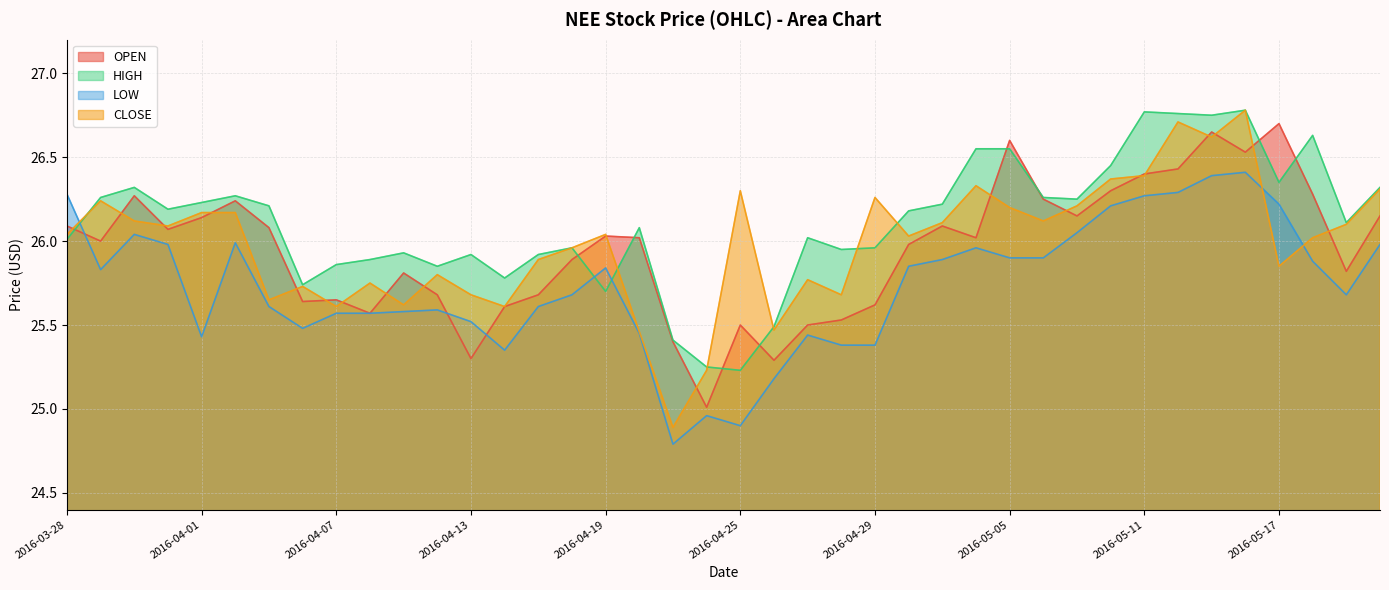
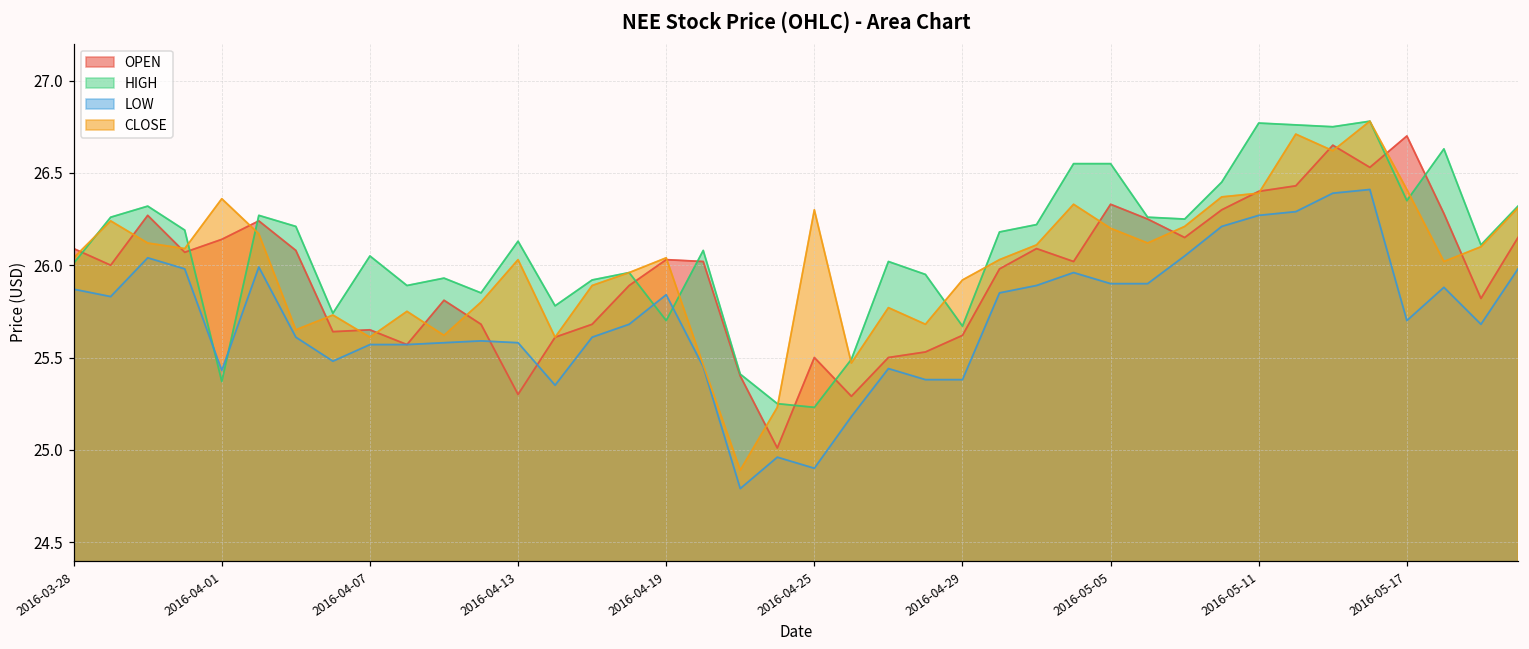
  {
    "OPEN": {
      "2016-03-28": 26.09,
      "2016-04-01": 26.14,
      "2016-04-07": 25.65,
      "2016-04-13": 25.30,
      "2016-04-25": 25.50,
      "2016-04-29": 25.62,
-     "2016-05-05": 26.60,
+     "2016-05-05": 26.33,
      "2016-05-17": 26.70
    },
    "HIGH": {
      "2016-03-28": 26.01,
-     "2016-04-01": 26.23,
-     "2016-04-07": 25.86,
-     "2016-04-13": 25.92,
+     "2016-04-01": 25.37,
+     "2016-04-07": 26.05,
+     "2016-04-13": 26.13,
      "2016-04-19": 25.70,
      "2016-04-25": 25.23,
-     "2016-04-29": 25.96,
+     "2016-04-29": 25.67,
      "2016-05-05": 26.55,
      "2016-05-11": 26.77,
      "2016-05-17": 26.35
    },
    "LOW": {
-     "2016-03-28": 26.28,
+     "2016-03-28": 25.87,
      "2016-04-01": 25.43,
      "2016-04-07": 25.57,
-     "2016-04-13": 25.52,
+     "2016-04-13": 25.58,
      "2016-04-19": 25.84,
      "2016-04-25": 24.90,
      "2016-04-29": 25.38,
      "2016-05-05": 25.90,
      "2016-05-11": 26.27,
-     "2016-05-17": 26.22
+     "2016-05-17": 25.70
    },
    "CLOSE": {
      "2016-03-28": 26.04,
-     "2016-04-01": 26.17,
+     "2016-04-01": 26.36,
      "2016-04-07": 25.61,
-     "2016-04-13": 25.68,
+     "2016-04-13": 26.03,
      "2016-04-25": 26.30,
-     "2016-04-29": 26.26,
+     "2016-04-29": 25.92,
      "2016-05-05": 26.20,
-     "2016-05-17": 25.85
+     "2016-05-17": 26.41
    }
  }
